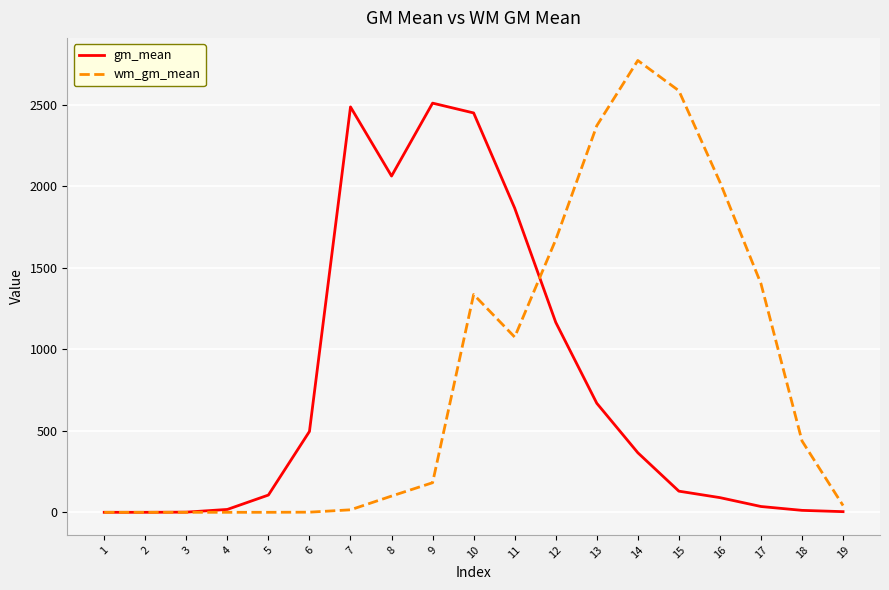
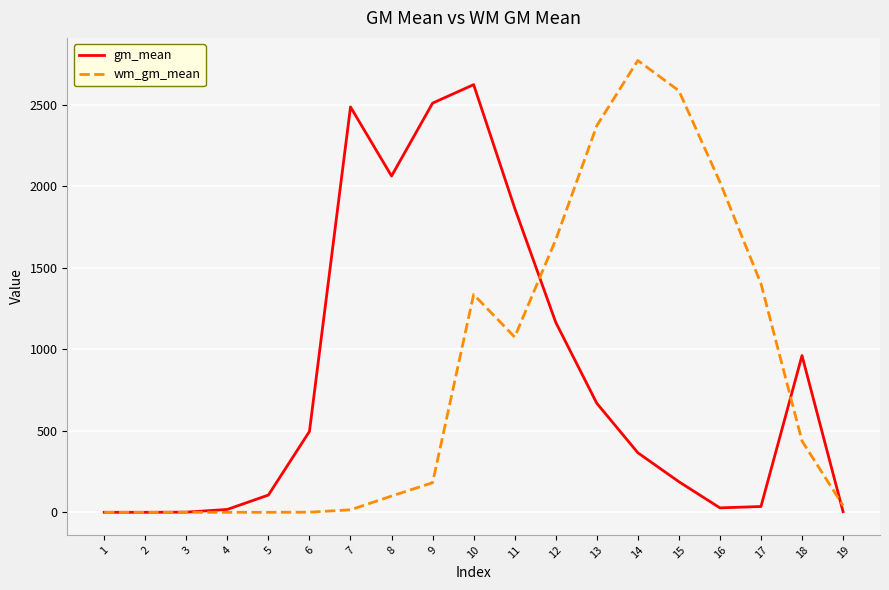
  {
    "gm_mean": {
      "4": 20,
      "5": 110,
      "6": 500,
      "7": 2490,
      "8": 2060,
      "9": 2510,
-     "10": 2450,
+     "10": 2620,
      "11": 1870,
      "12": 1170,
      "13": 670,
      "14": 370,
-     "15": 130,
-     "16": 90,
+     "15": 190,
+     "16": 30,
      "17": 40,
-     "18": 10,
+     "18": 960,
      "19": 0
    },
    "wm_gm_mean": {
      "4": 0,
      "5": 0,
      "6": 0,
      "7": 20,
      "8": 100,
      "9": 180,
      "10": 1340,
      "11": 1080,
      "12": 1670,
      "13": 2370,
      "14": 2770,
      "15": 2590,
      "16": 2030,
      "17": 1400,
      "18": 440,
      "19": 40
    }
  }
